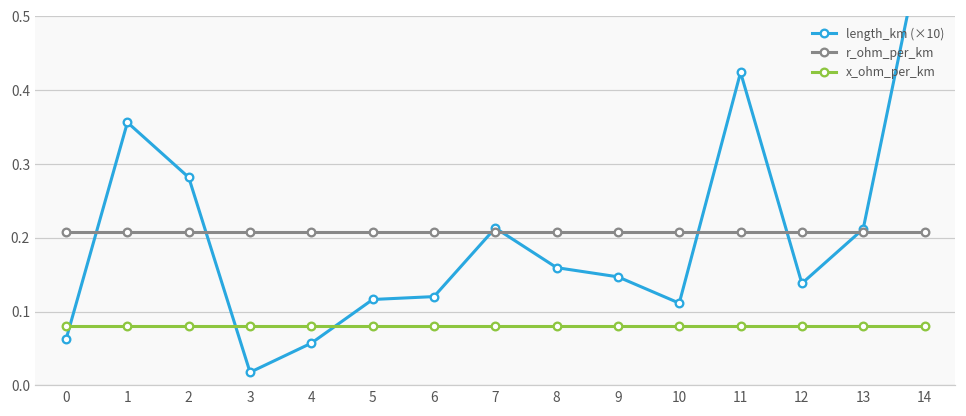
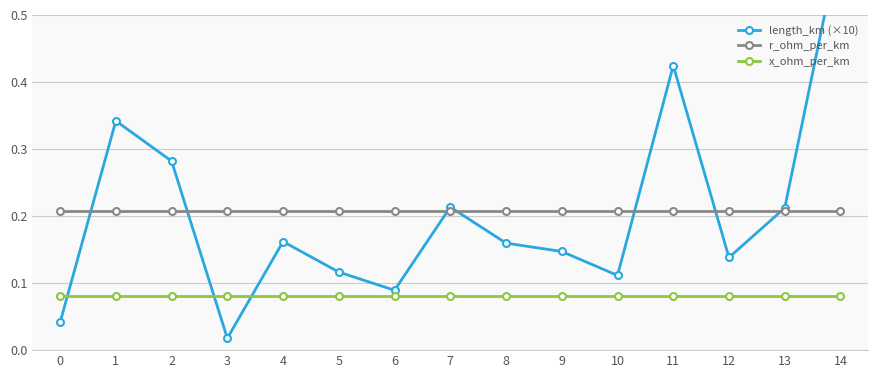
  {
    "length_km (×10)": {
-     "0": 0.06,
-     "1": 0.36,
+     "0": 0.04,
+     "1": 0.34,
      "2": 0.28,
      "3": 0.02,
-     "4": 0.06,
+     "4": 0.16,
      "5": 0.12,
-     "6": 0.12,
+     "6": 0.09,
      "7": 0.21,
      "8": 0.16,
      "9": 0.15,
      "10": 0.11,
      "11": 0.42,
      "12": 0.14,
      "13": 0.21
    },
    "r_ohm_per_km": {
      "0": 0.21,
      "1": 0.21,
      "2": 0.21,
      "3": 0.21,
      "4": 0.21,
      "5": 0.21,
      "6": 0.21,
      "7": 0.21,
      "8": 0.21,
      "9": 0.21,
      "10": 0.21,
      "11": 0.21,
      "12": 0.21,
      "13": 0.21,
      "14": 0.21
    },
    "x_ohm_per_km": {
      "0": 0.08,
      "1": 0.08,
      "2": 0.08,
      "3": 0.08,
      "4": 0.08,
      "5": 0.08,
      "6": 0.08,
      "7": 0.08,
      "8": 0.08,
      "9": 0.08,
      "10": 0.08,
      "11": 0.08,
      "12": 0.08,
      "13": 0.08,
      "14": 0.08
    }
  }
